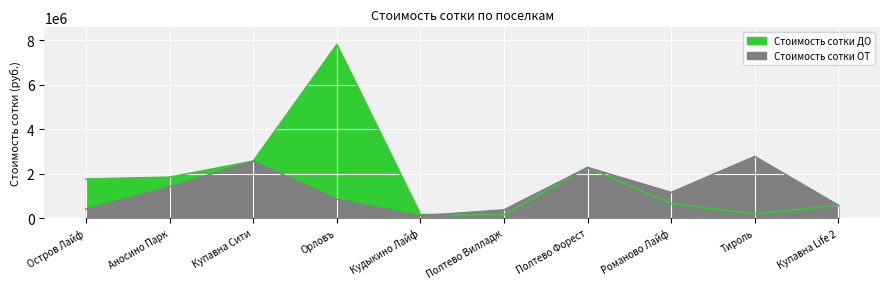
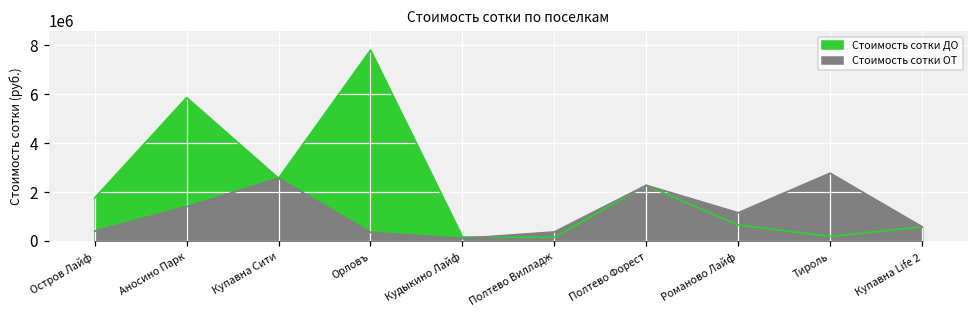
  {
    "Стоимость сотки ДО": {
      "Остров Лайф": 1800000,
-     "Аносино Парк": 1800000,
+     "Аносино Парк": 5900000,
      "Орловъ": 7800000,
      "Полтево Вилладж": 100000,
      "Романово Лайф": 700000,
      "Тироль": 200000
    },
    "Стоимость сотки ОТ": {
      "Остров Лайф": 400000,
      "Аносино Парк": 1400000,
-     "Орловъ": 900000,
+     "Орловъ": 300000,
      "Полтево Вилладж": 400000,
      "Романово Лайф": 1100000,
      "Тироль": 2800000
    }
  }
